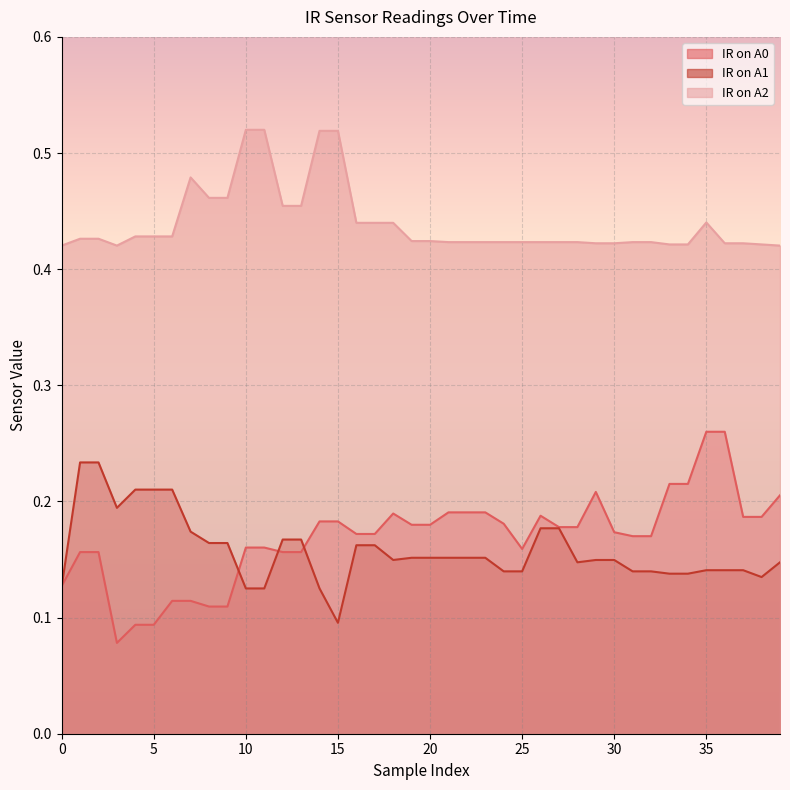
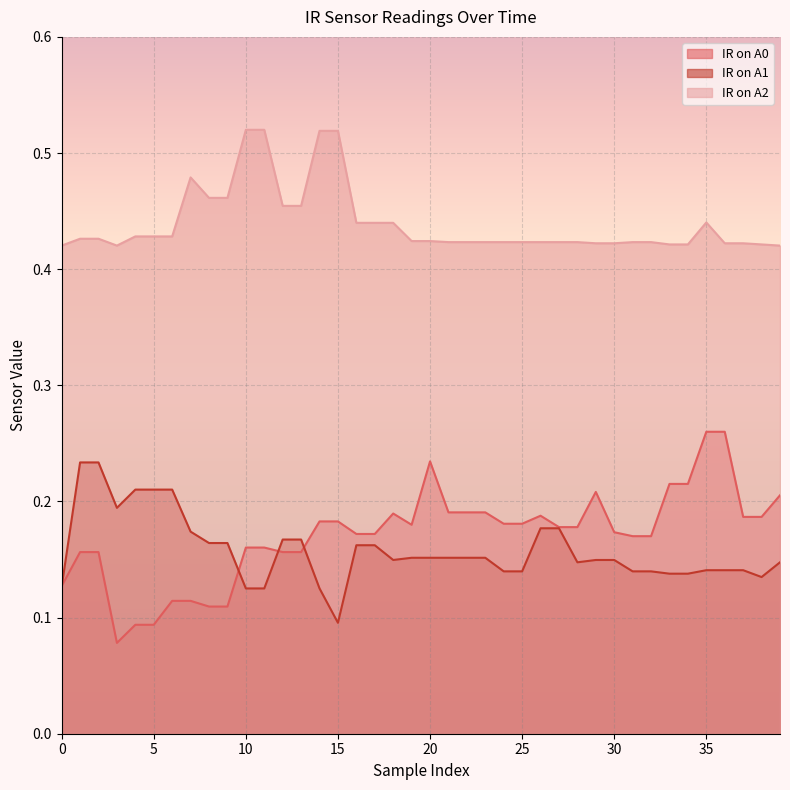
  {
    "IR on A0": {
      "5": 0.094,
      "10": 0.160,
      "15": 0.183,
-     "20": 0.180,
-     "25": 0.159,
+     "20": 0.235,
+     "25": 0.181,
      "30": 0.174,
      "35": 0.260
    },
    "IR on A1": {
      "5": 0.210,
      "10": 0.125,
      "15": 0.096,
      "20": 0.152,
      "25": 0.140,
      "30": 0.150,
      "35": 0.141
    },
    "IR on A2": {
      "0": 0.420,
      "5": 0.428,
      "10": 0.520,
      "15": 0.519,
      "20": 0.424,
      "25": 0.423,
      "30": 0.422,
      "35": 0.440
    }
  }
